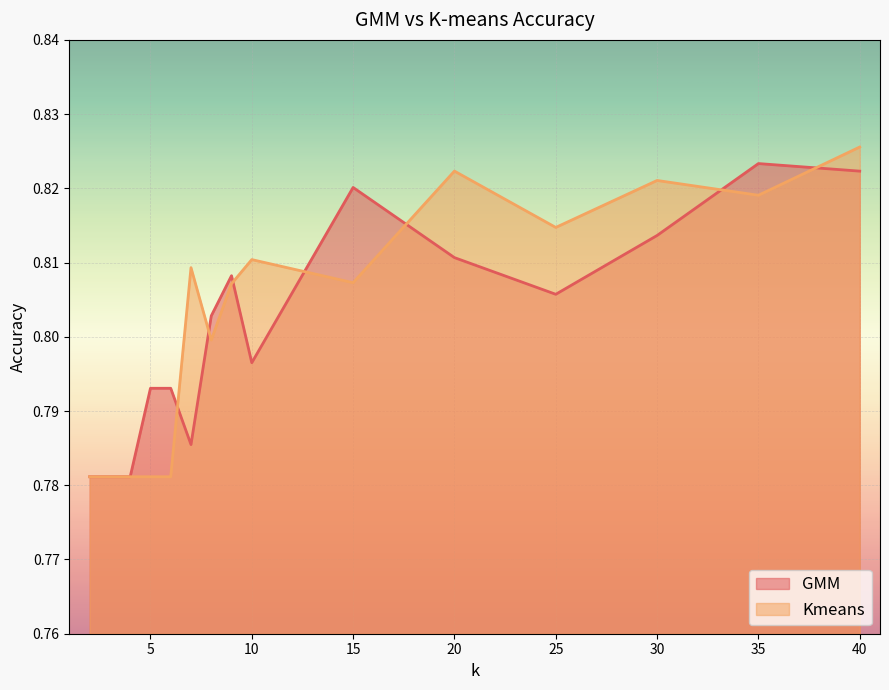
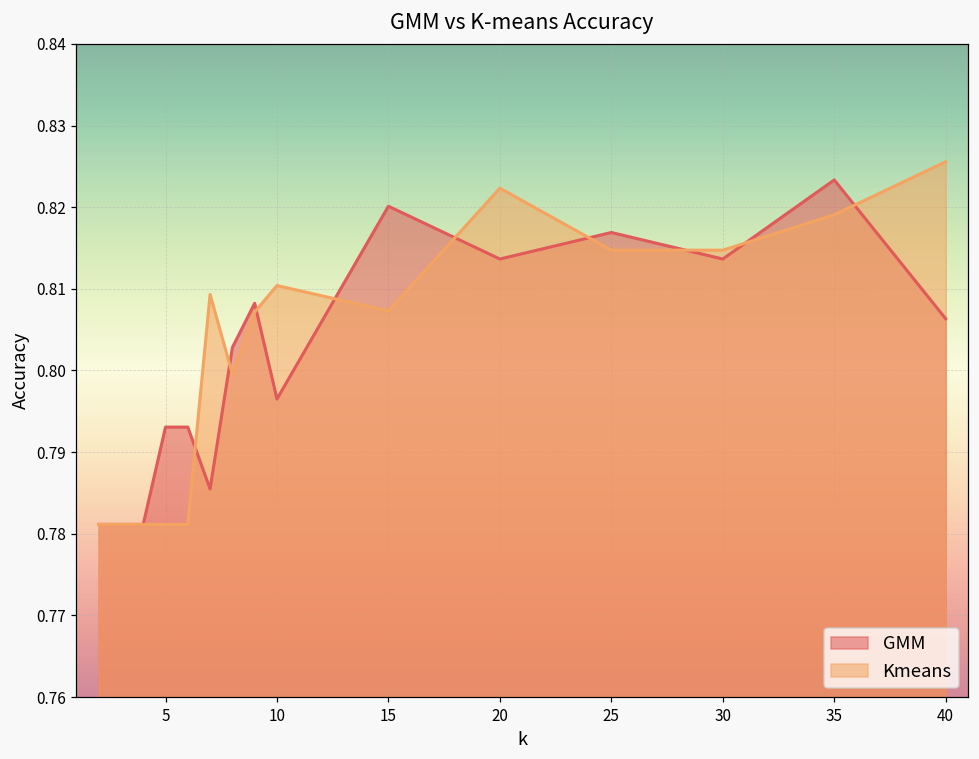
  {
    "GMM": {
      "5": 0.793,
      "10": 0.797,
      "15": 0.820,
-     "20": 0.811,
-     "25": 0.806,
+     "20": 0.814,
+     "25": 0.817,
      "30": 0.814,
      "35": 0.823,
-     "40": 0.822
+     "40": 0.806
    },
    "Kmeans": {
      "5": 0.781,
      "10": 0.810,
      "15": 0.807,
      "20": 0.822,
      "25": 0.815,
-     "30": 0.821,
+     "30": 0.815,
      "35": 0.819,
      "40": 0.826
    }
  }
